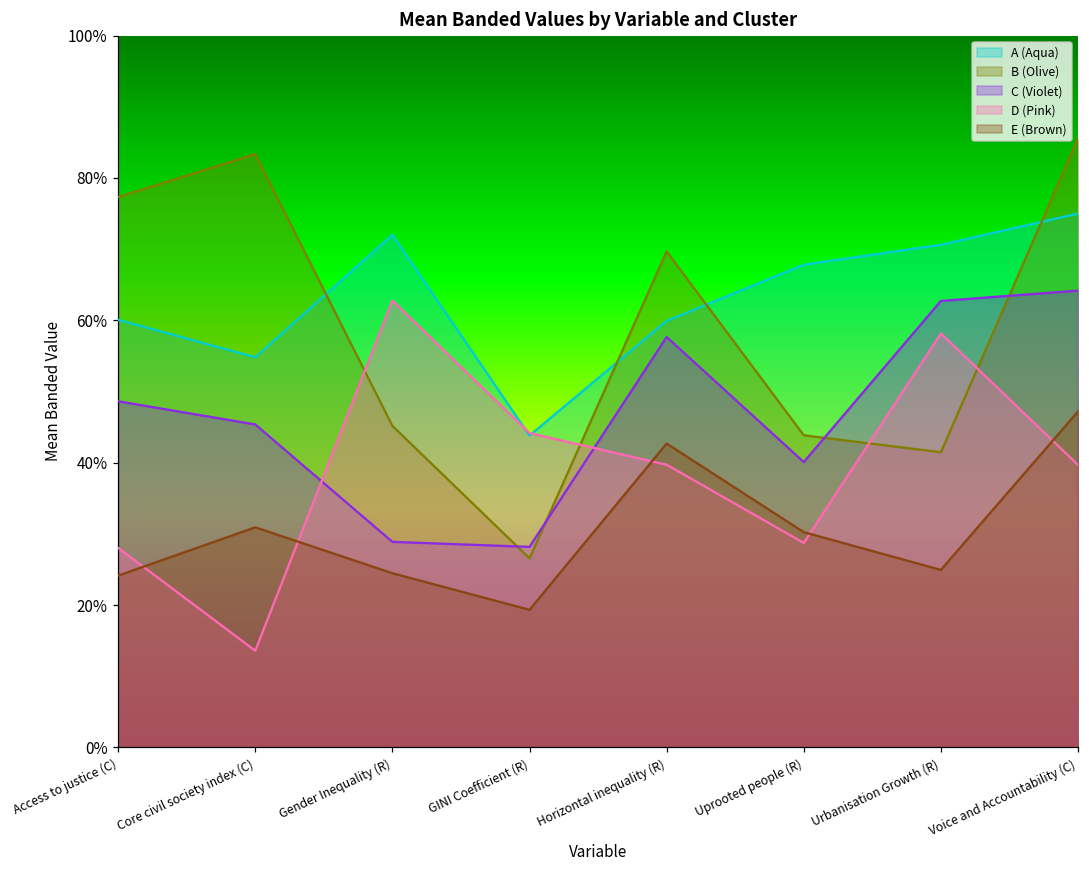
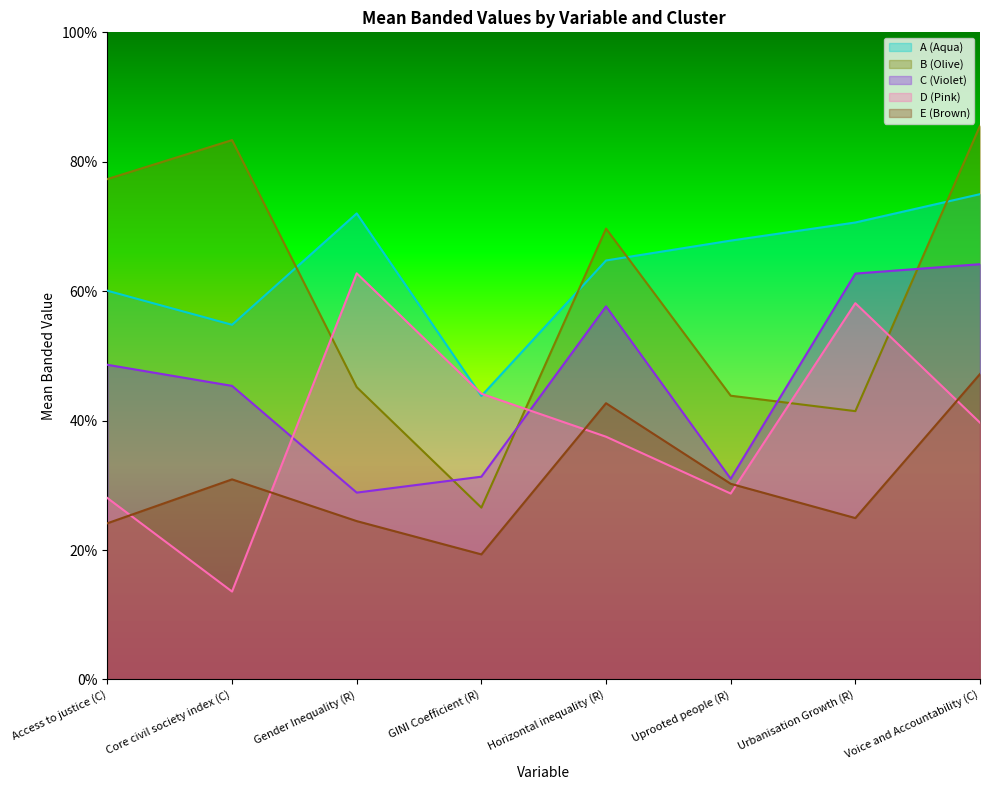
  {
    "A (Aqua)": {
      "Access to justice (C)": "60%",
      "Core civil society index (C)": "55%",
      "Gender Inequality (R)": "72%",
-     "Horizontal inequality (R)": "60%",
+     "Horizontal inequality (R)": "65%",
      "Uprooted people (R)": "68%",
      "Urbanisation Growth (R)": "71%",
      "Voice and Accountability (C)": "75%"
    },
    "C (Violet)": {
      "Access to justice (C)": "49%",
      "Core civil society index (C)": "45%",
      "Gender Inequality (R)": "29%",
-     "GINI Coefficient (R)": "28%",
+     "GINI Coefficient (R)": "31%",
      "Horizontal inequality (R)": "58%",
-     "Uprooted people (R)": "40%",
+     "Uprooted people (R)": "31%",
      "Urbanisation Growth (R)": "63%",
      "Voice and Accountability (C)": "64%"
    },
    "D (Pink)": {
      "Access to justice (C)": "28%",
      "Core civil society index (C)": "14%",
      "Gender Inequality (R)": "63%",
-     "Horizontal inequality (R)": "40%",
+     "Horizontal inequality (R)": "38%",
      "Uprooted people (R)": "29%",
      "Urbanisation Growth (R)": "58%",
      "Voice and Accountability (C)": "40%"
    }
  }
